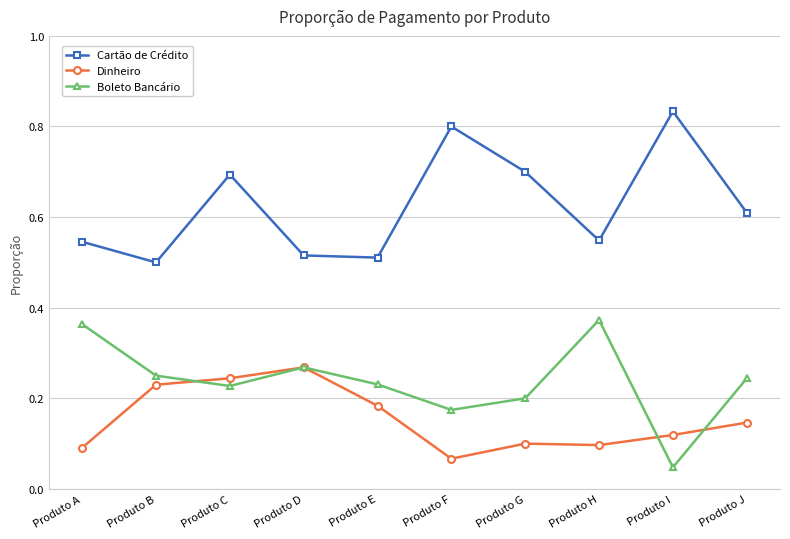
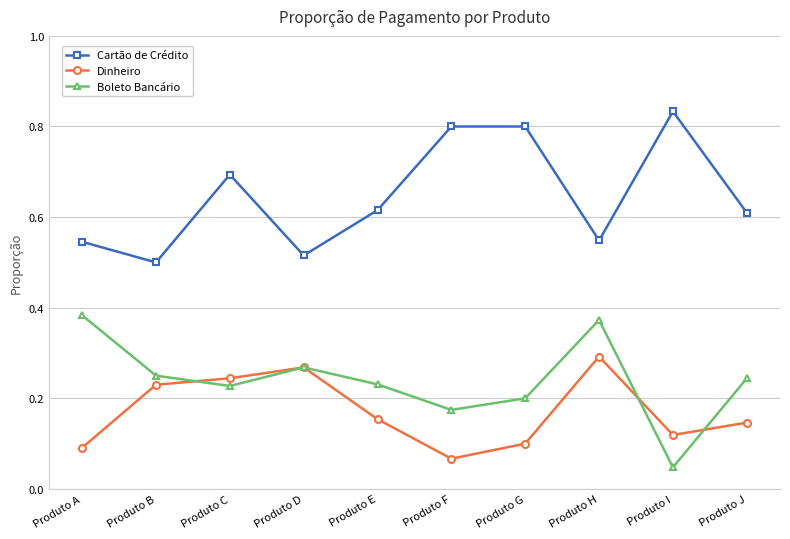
  {
    "Cartão de Crédito": {
      "Produto A": 0.55,
      "Produto B": 0.50,
      "Produto C": 0.69,
      "Produto D": 0.52,
-     "Produto E": 0.51,
+     "Produto E": 0.62,
      "Produto F": 0.80,
-     "Produto G": 0.7,
+     "Produto G": 0.8,
      "Produto H": 0.55,
      "Produto I": 0.83,
      "Produto J": 0.61
    },
    "Dinheiro": {
      "Produto A": 0.09,
      "Produto B": 0.23,
      "Produto C": 0.24,
-     "Produto E": 0.18,
+     "Produto E": 0.15,
      "Produto F": 0.07,
      "Produto G": 0.10,
-     "Produto H": 0.10,
+     "Produto H": 0.29,
      "Produto I": 0.12,
      "Produto J": 0.15
    },
    "Boleto Bancário": {
-     "Produto A": 0.36,
+     "Produto A": 0.38,
      "Produto B": 0.25,
      "Produto C": 0.23,
      "Produto E": 0.23,
      "Produto F": 0.17,
      "Produto G": 0.20,
      "Produto H": 0.37,
      "Produto I": 0.05,
      "Produto J": 0.24
    }
  }
